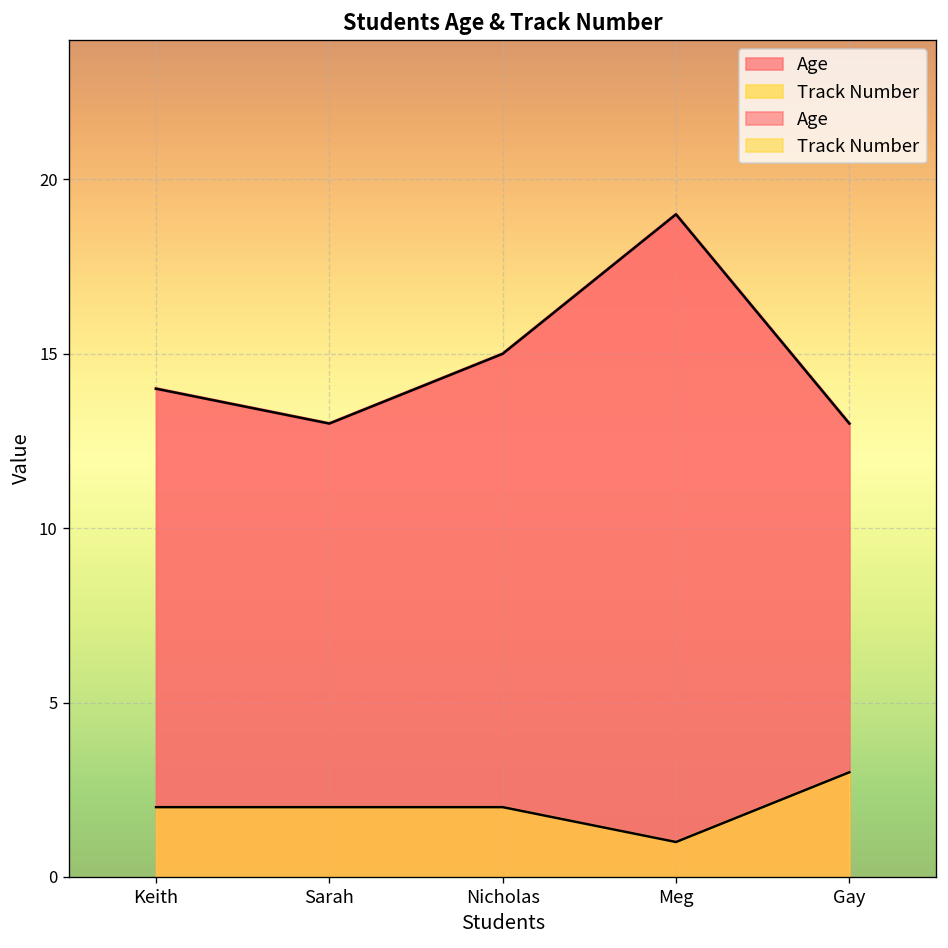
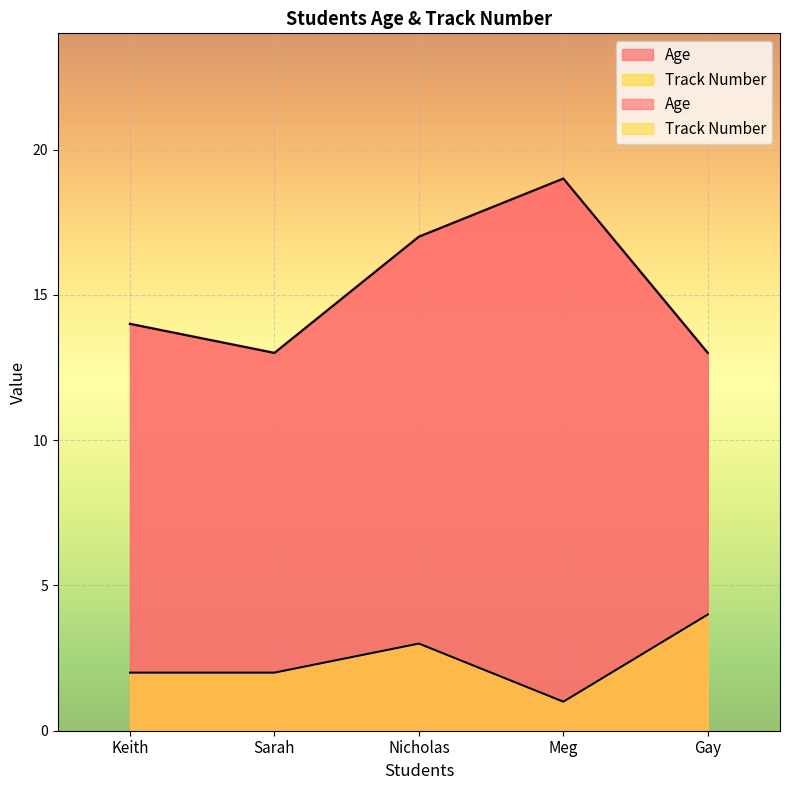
  {
    "Age": {
      "Keith": 14,
      "Sarah": 13,
-     "Nicholas": 15,
+     "Nicholas": 17,
      "Meg": 19,
      "Gay": 13
    },
    "Track Number": {
      "Keith": 2,
      "Sarah": 2,
-     "Nicholas": 2,
+     "Nicholas": 3,
      "Meg": 1,
-     "Gay": 3
+     "Gay": 4
    }
  }
